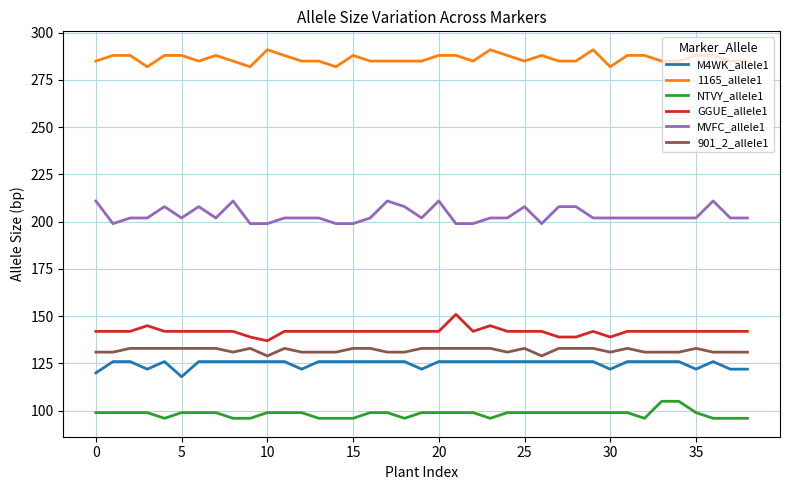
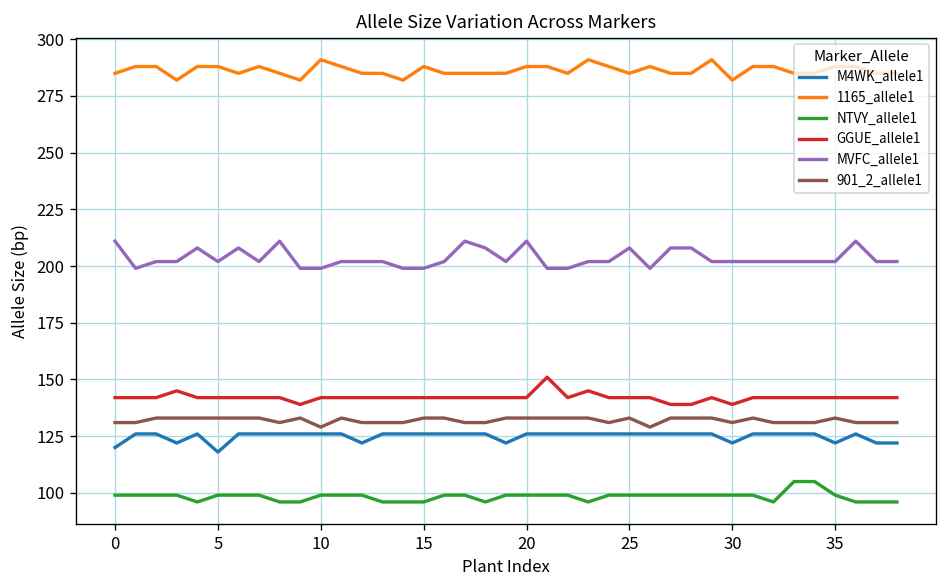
  {
    "M4WK_allele1": {
      "0": 120,
      "5": 118,
      "10": 126,
      "15": 126,
      "20": 126,
      "25": 126,
      "30": 122,
      "35": 122
    },
    "1165_allele1": {
      "0": 285,
      "5": 288,
      "10": 291,
      "15": 288,
      "20": 288,
      "25": 285,
      "30": 282
    },
    "NTVY_allele1": {
      "0": 99,
      "5": 99,
      "10": 99,
      "15": 96,
      "20": 99,
      "25": 99,
      "30": 99,
      "35": 99
    },
    "GGUE_allele1": {
      "0": 142,
      "5": 142,
-     "10": 137,
+     "10": 142,
      "15": 142,
      "20": 142,
      "25": 142,
      "30": 139,
      "35": 142
    },
    "MVFC_allele1": {
      "0": 211,
      "5": 202,
      "10": 199,
      "15": 199,
      "20": 211,
      "25": 208,
      "30": 202,
      "35": 202
    },
    "901_2_allele1": {
      "0": 131,
      "5": 133,
      "10": 129,
      "15": 133,
      "20": 133,
      "25": 133,
      "30": 131,
      "35": 133
    }
  }
